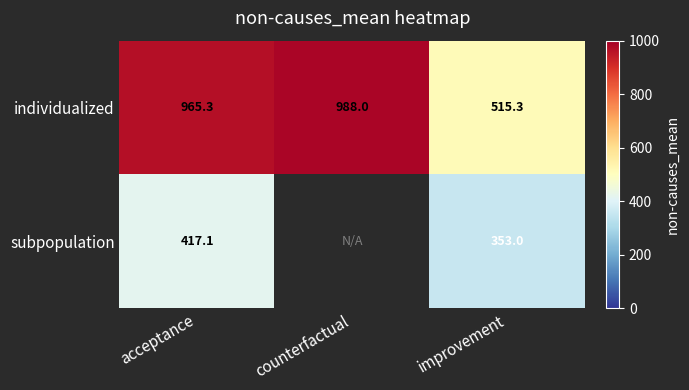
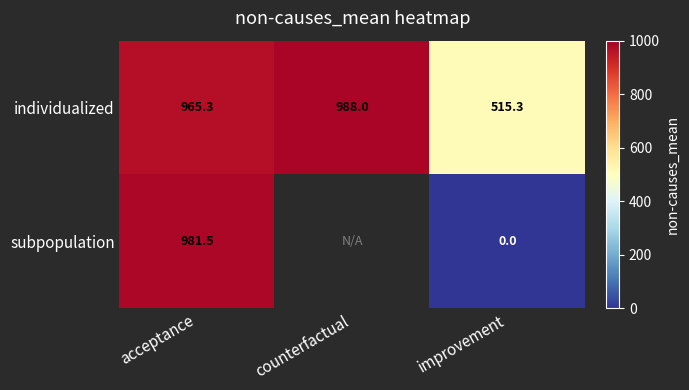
  {
    "individualized": {
      "acceptance": 965.3,
      "counterfactual": 988.0,
      "improvement": 515.3
    },
    "subpopulation": {
-     "acceptance": 417.1,
-     "improvement": 353.0
+     "acceptance": 981.5,
+     "improvement": 0.0
    }
  }
